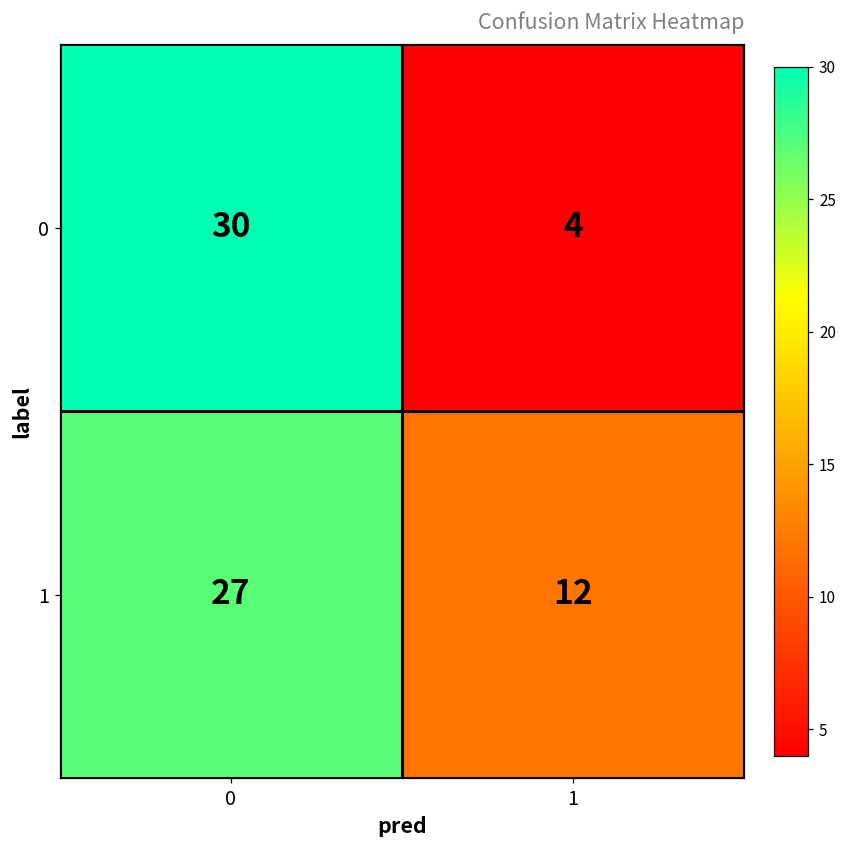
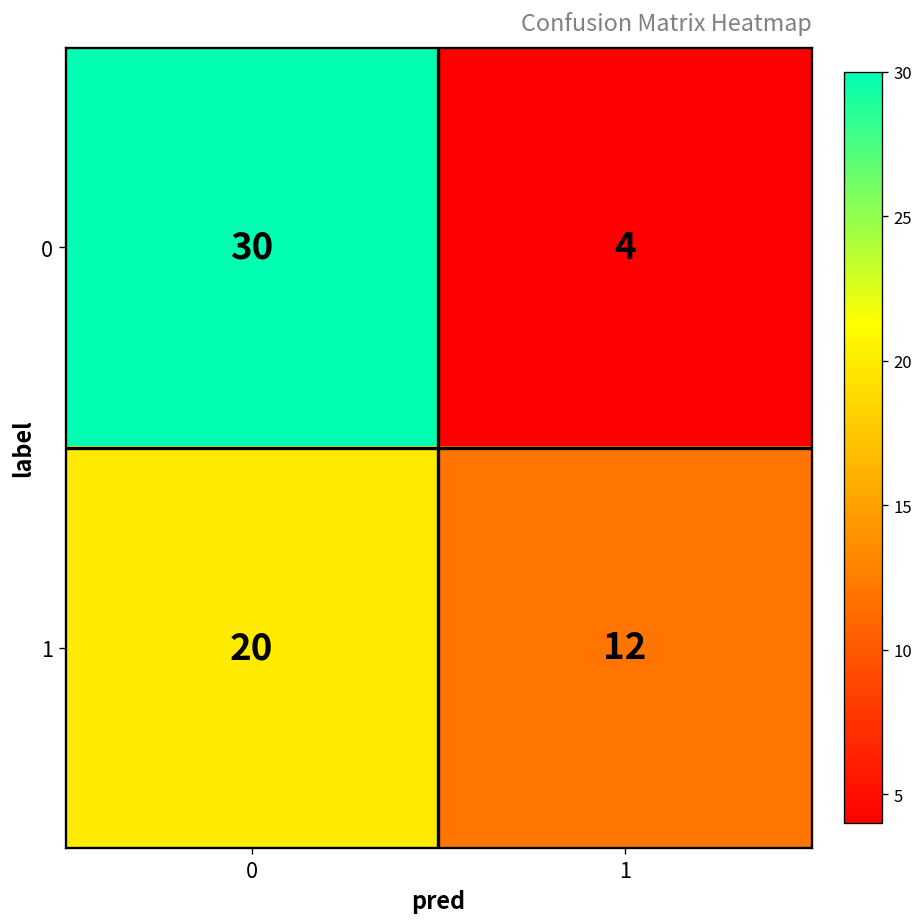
  {
    "0": {
      "0": 30,
      "1": 4
    },
    "1": {
-     "0": 27,
+     "0": 20,
      "1": 12
    }
  }
